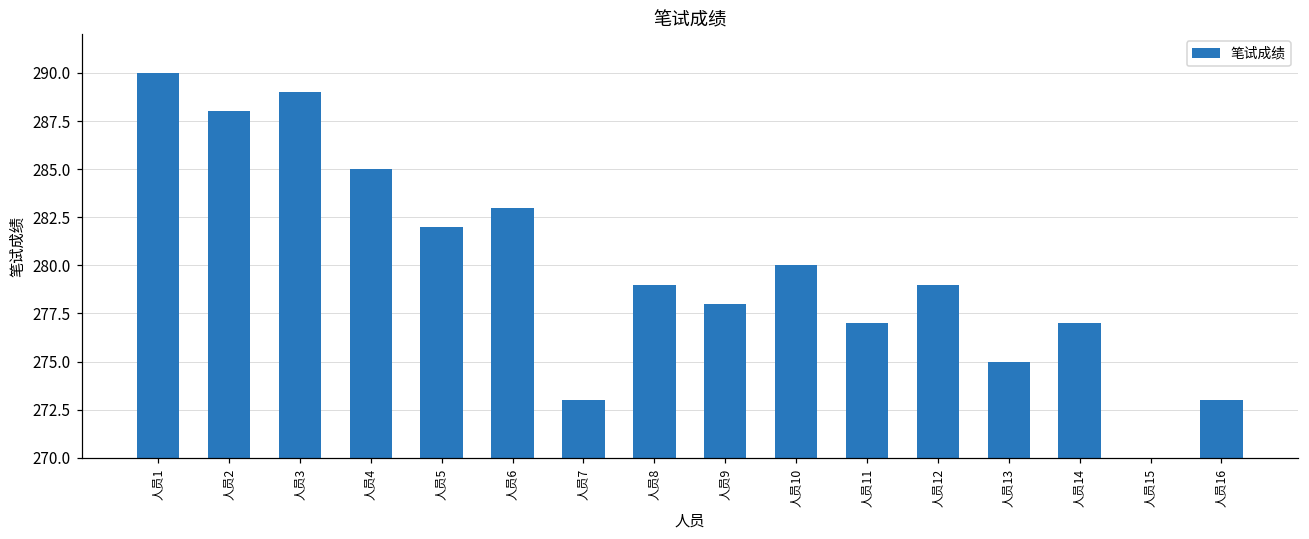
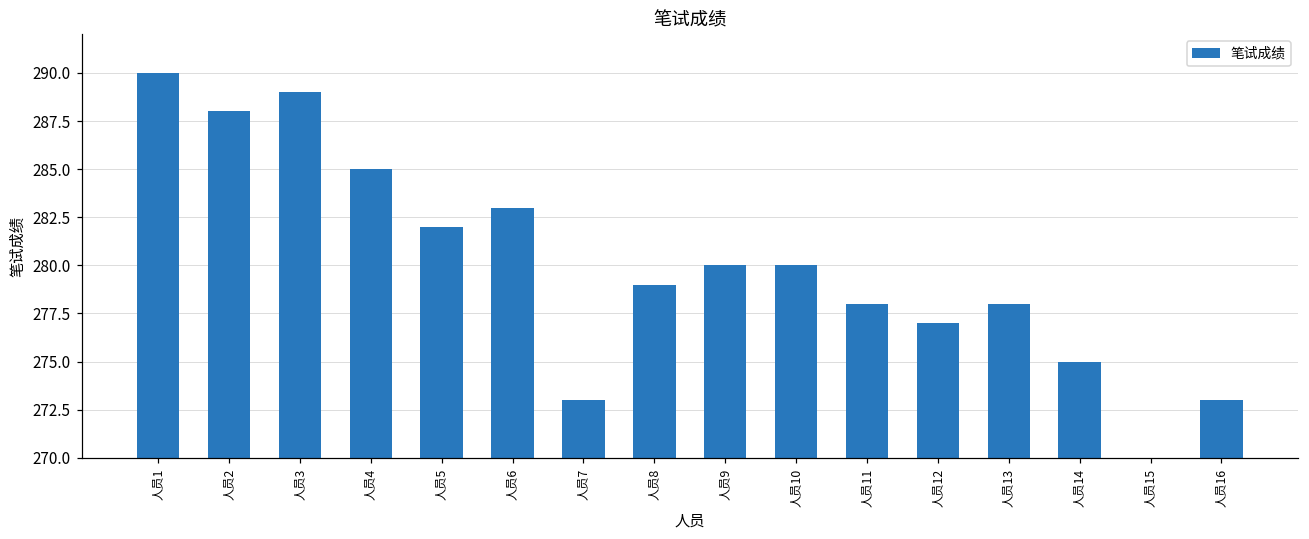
  {
    "人员1": 290,
    "人员2": 288,
    "人员3": 289,
    "人员4": 285,
    "人员5": 282,
    "人员6": 283,
    "人员7": 273,
    "人员8": 279,
-   "人员9": 278,
+   "人员9": 280,
    "人员10": 280,
-   "人员11": 277,
-   "人员12": 279,
-   "人员13": 275,
-   "人员14": 277,
+   "人员11": 278,
+   "人员12": 277,
+   "人员13": 278,
+   "人员14": 275,
    "人员15": 270,
    "人员16": 273
  }
